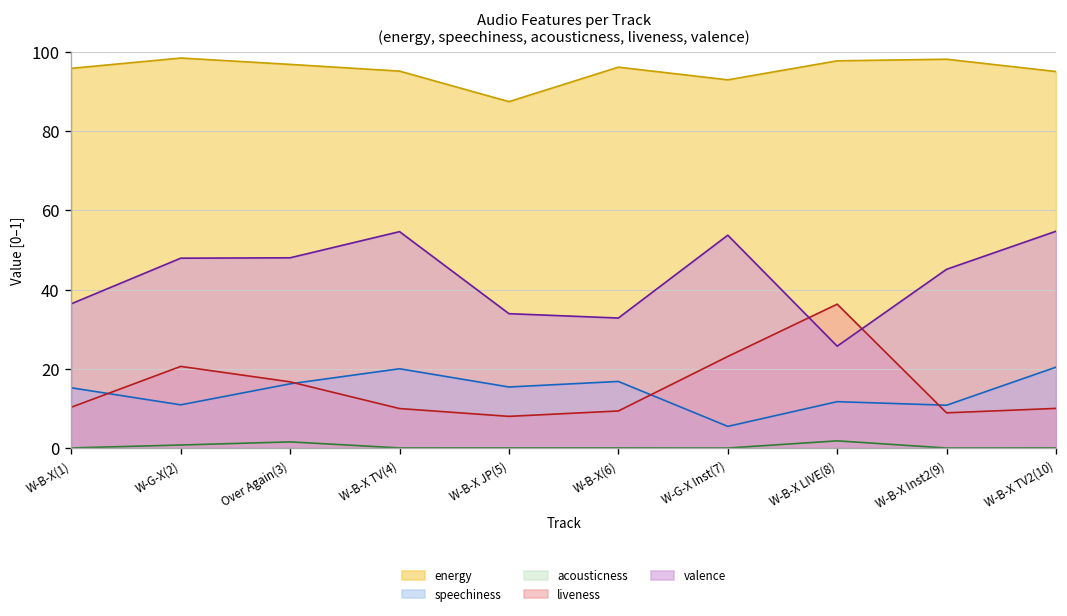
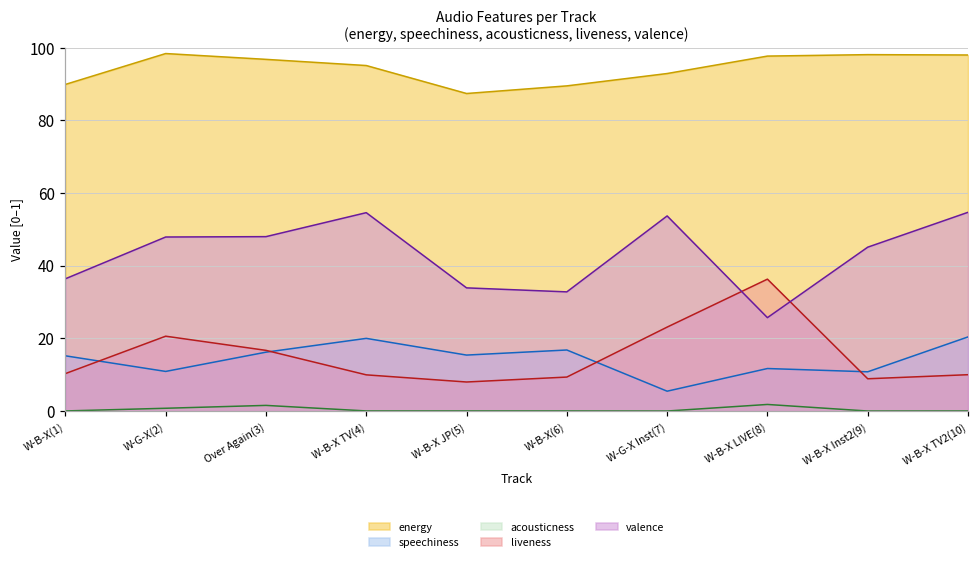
  {
    "energy": {
-     "W-B-X(1)": 96,
+     "W-B-X(1)": 90,
      "W-G-X(2)": 98,
      "Over Again(3)": 97,
      "W-B-X TV(4)": 95,
      "W-B-X JP(5)": 87,
-     "W-B-X(6)": 96,
+     "W-B-X(6)": 90,
      "W-G-X Inst(7)": 93,
      "W-B-X LIVE(8)": 98,
      "W-B-X Inst2(9)": 98,
-     "W-B-X TV2(10)": 95
+     "W-B-X TV2(10)": 98
    }
  }
